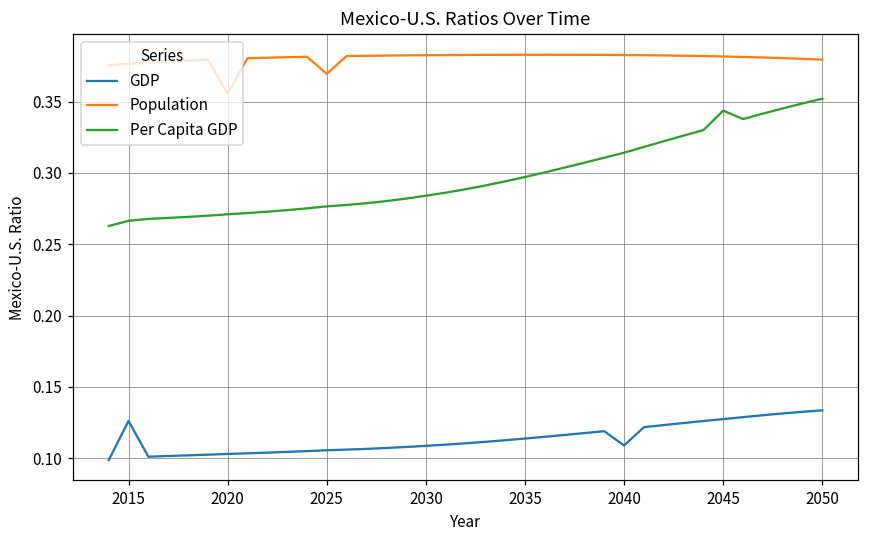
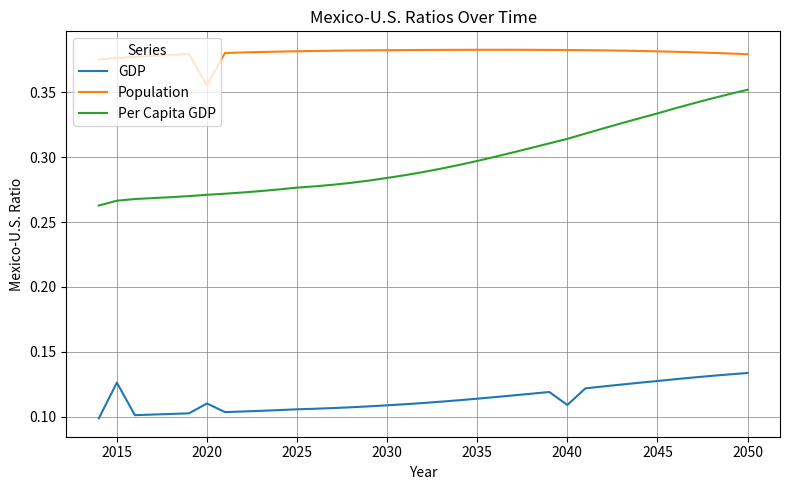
  {
    "GDP": {
      "2015": 0.126,
-     "2020": 0.103,
+     "2020": 0.110,
      "2025": 0.106,
      "2030": 0.109,
      "2035": 0.114,
      "2040": 0.109,
      "2045": 0.127,
      "2050": 0.134
    },
    "Population": {
-     "2025": 0.369,
+     "2025": 0.382,
      "2030": 0.383,
      "2035": 0.383,
      "2040": 0.383,
      "2045": 0.382,
      "2050": 0.379
    },
    "Per Capita GDP": {
      "2015": 0.266,
      "2020": 0.271,
      "2025": 0.277,
      "2030": 0.284,
      "2035": 0.297,
      "2040": 0.314,
-     "2045": 0.344,
+     "2045": 0.334,
      "2050": 0.352
    }
  }
